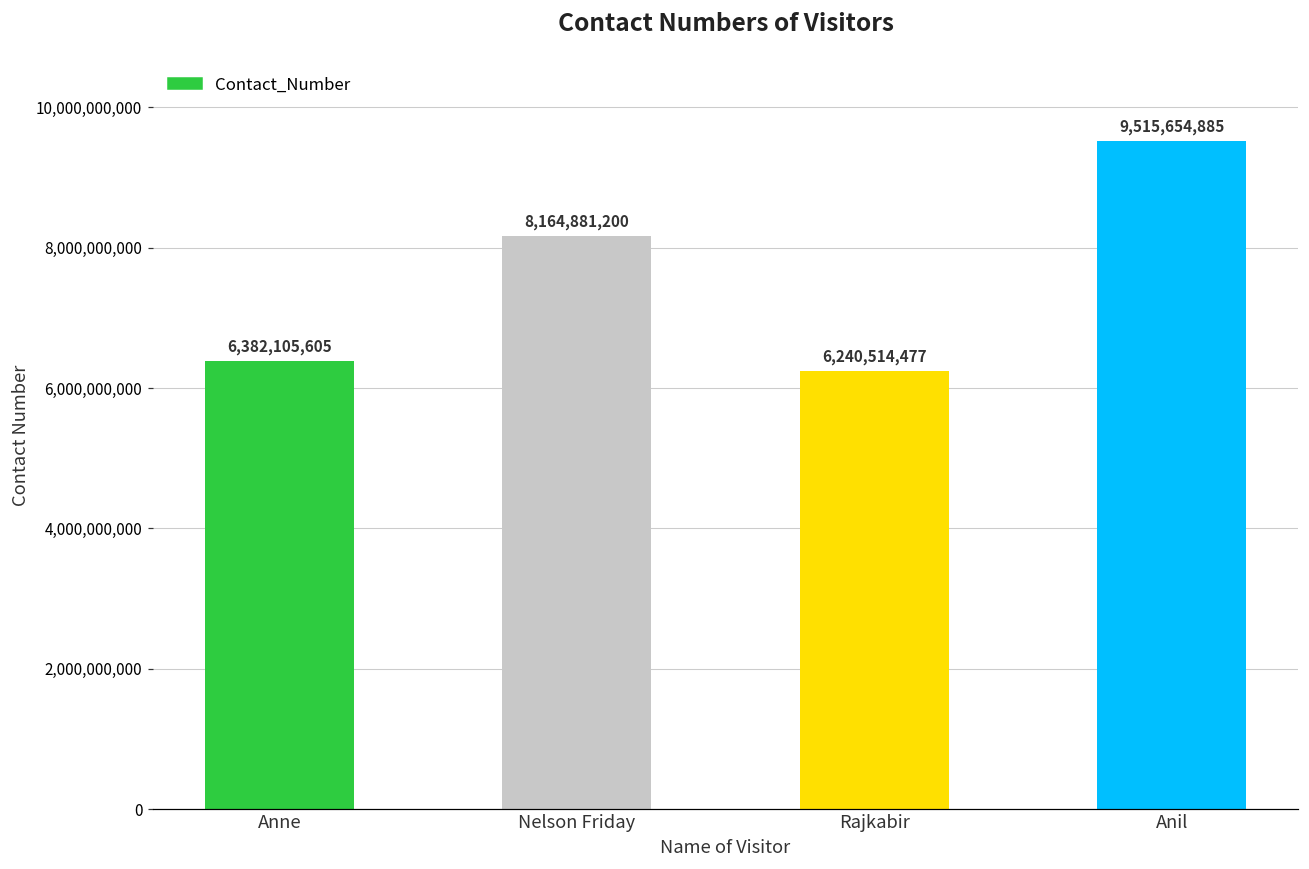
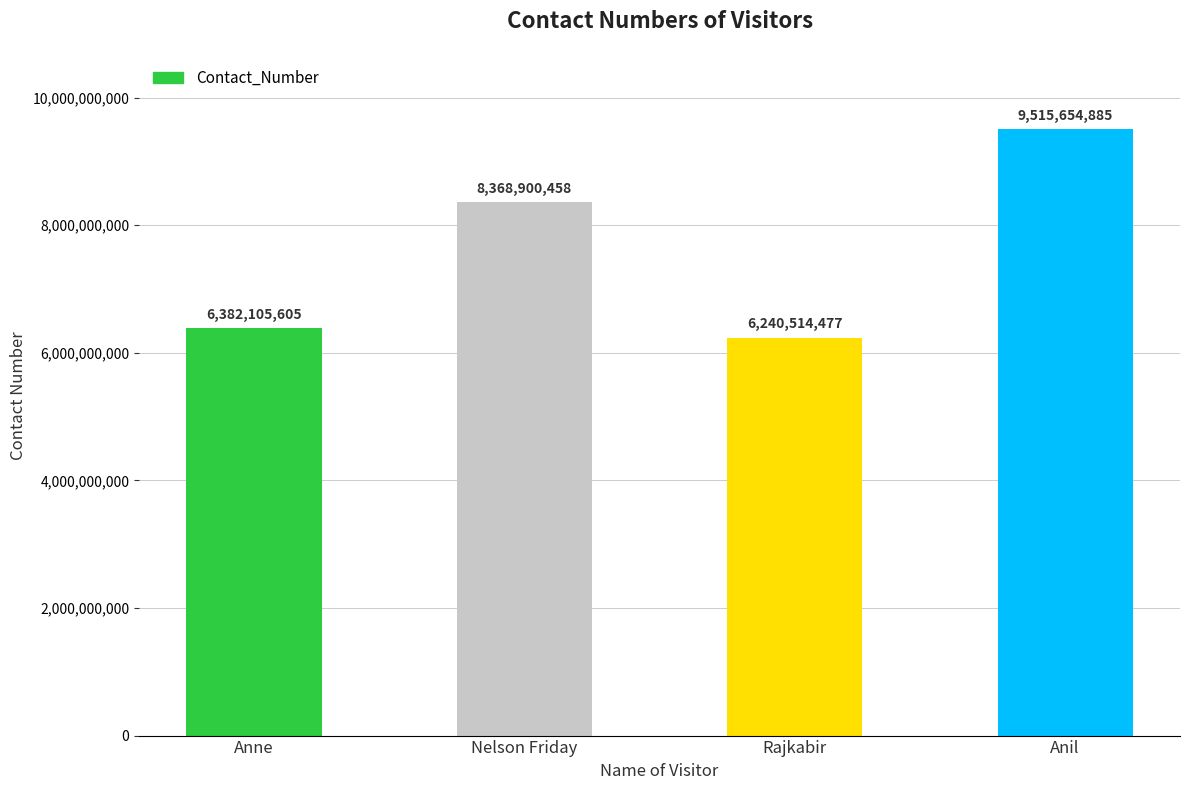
  {
    "Anne": "6,382,105,605",
-   "Nelson Friday": "8,164,881,200",
+   "Nelson Friday": "8,368,900,458",
    "Rajkabir": "6,240,514,477",
    "Anil": "9,515,654,885"
  }
